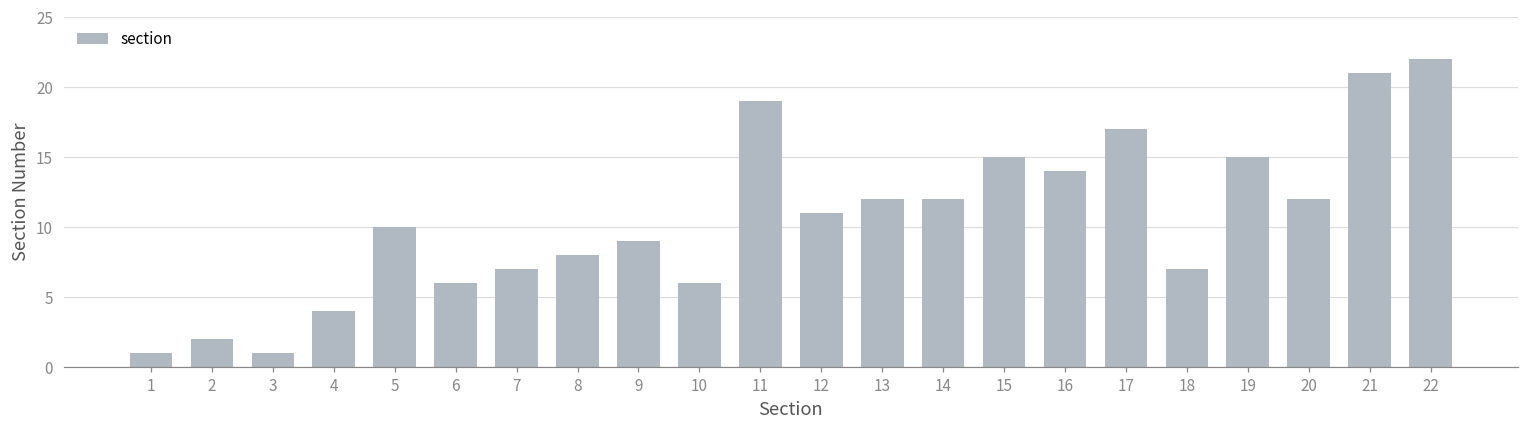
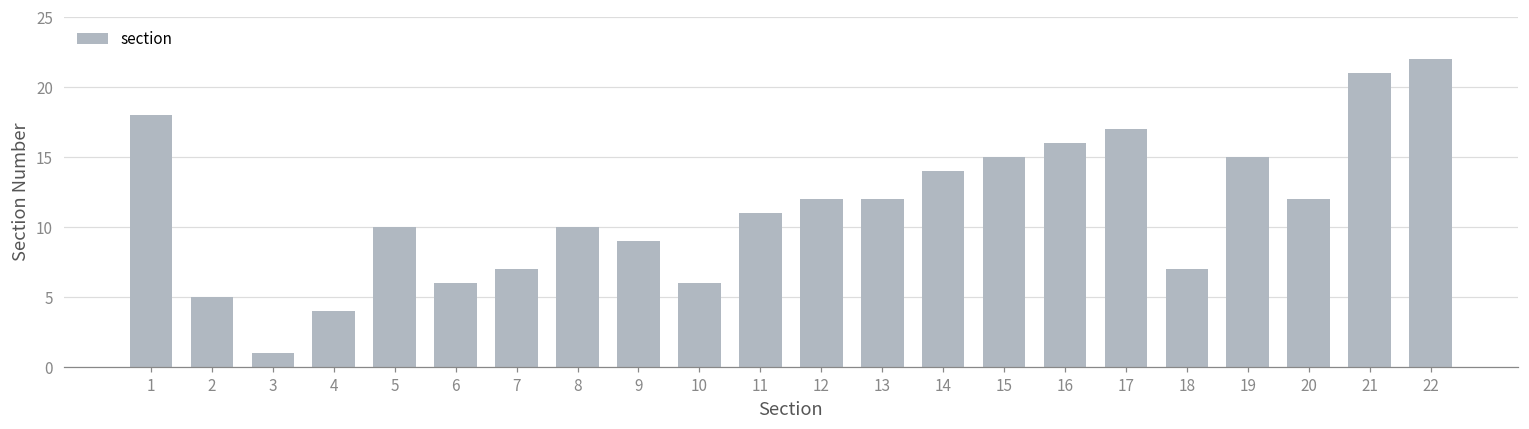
  {
-   "1": 1,
-   "2": 2,
+   "1": 18,
+   "2": 5,
    "3": 1,
    "4": 4,
    "5": 10,
    "6": 6,
    "7": 7,
-   "8": 8,
+   "8": 10,
    "9": 9,
    "10": 6,
-   "11": 19,
-   "12": 11,
+   "11": 11,
+   "12": 12,
    "13": 12,
-   "14": 12,
+   "14": 14,
    "15": 15,
-   "16": 14,
+   "16": 16,
    "17": 17,
    "18": 7,
    "19": 15,
    "20": 12,
    "21": 21,
    "22": 22
  }
